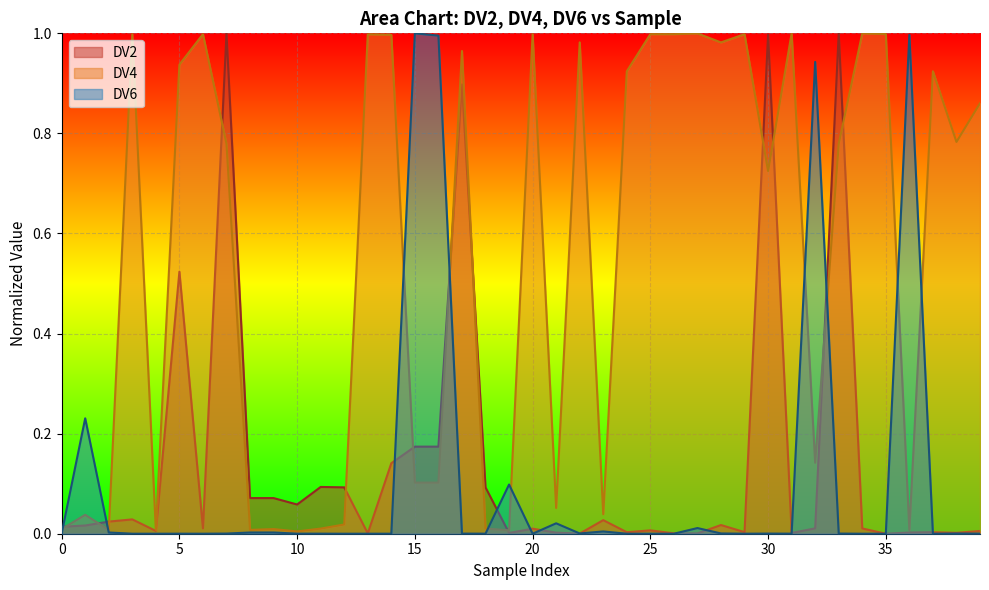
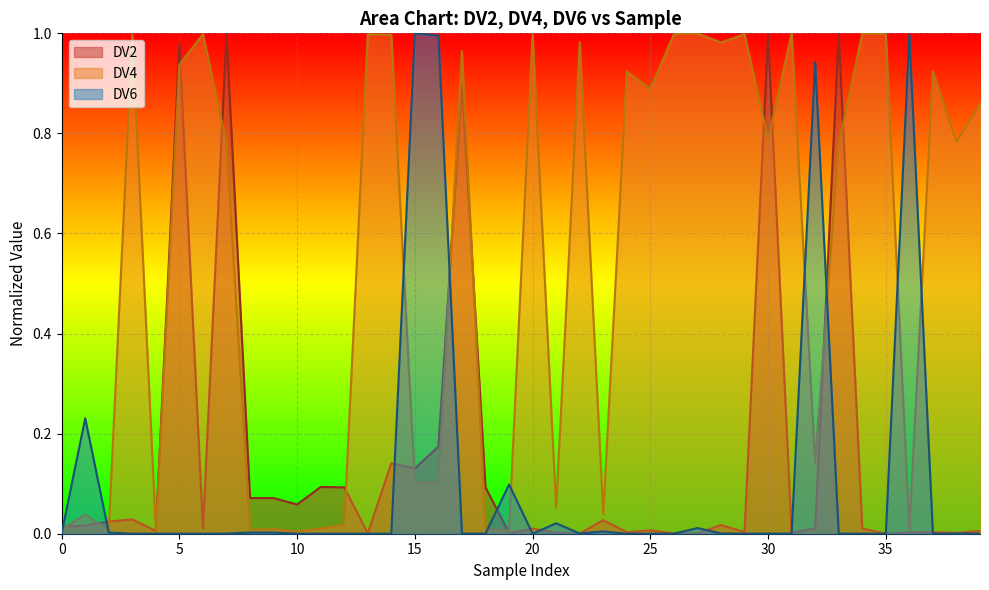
  {
    "DV2": {
-     "5": 0.52,
+     "5": 0.98,
      "10": 0.06,
-     "15": 0.17,
+     "15": 0.13,
      "20": 0.01,
      "25": 0.01,
      "30": 1.00
    },
    "DV4": {
      "5": 0.94,
      "15": 0.10,
      "20": 1.00,
-     "25": 1.00,
-     "30": 0.72,
+     "25": 0.89,
+     "30": 0.79,
      "35": 1.00
    },
    "DV6": {
      "0": 0.00,
      "5": 0.00,
      "15": 1.00,
      "20": 0.00,
      "25": 0.00,
      "30": 0.00
    }
  }
